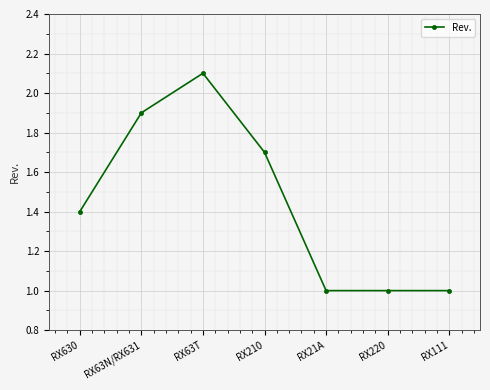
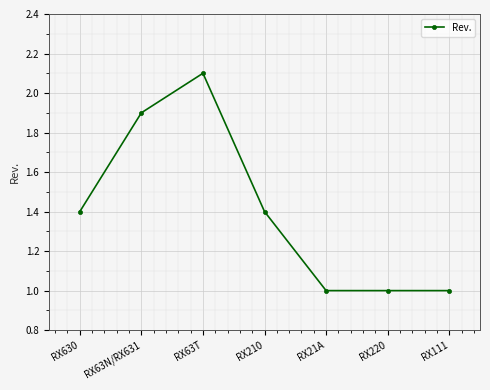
  {
    "RX630": 1.4,
    "RX63N/RX631": 1.9,
    "RX63T": 2.1,
-   "RX210": 1.7,
+   "RX210": 1.4,
    "RX21A": 1.0,
    "RX220": 1.0,
    "RX111": 1.0
  }
